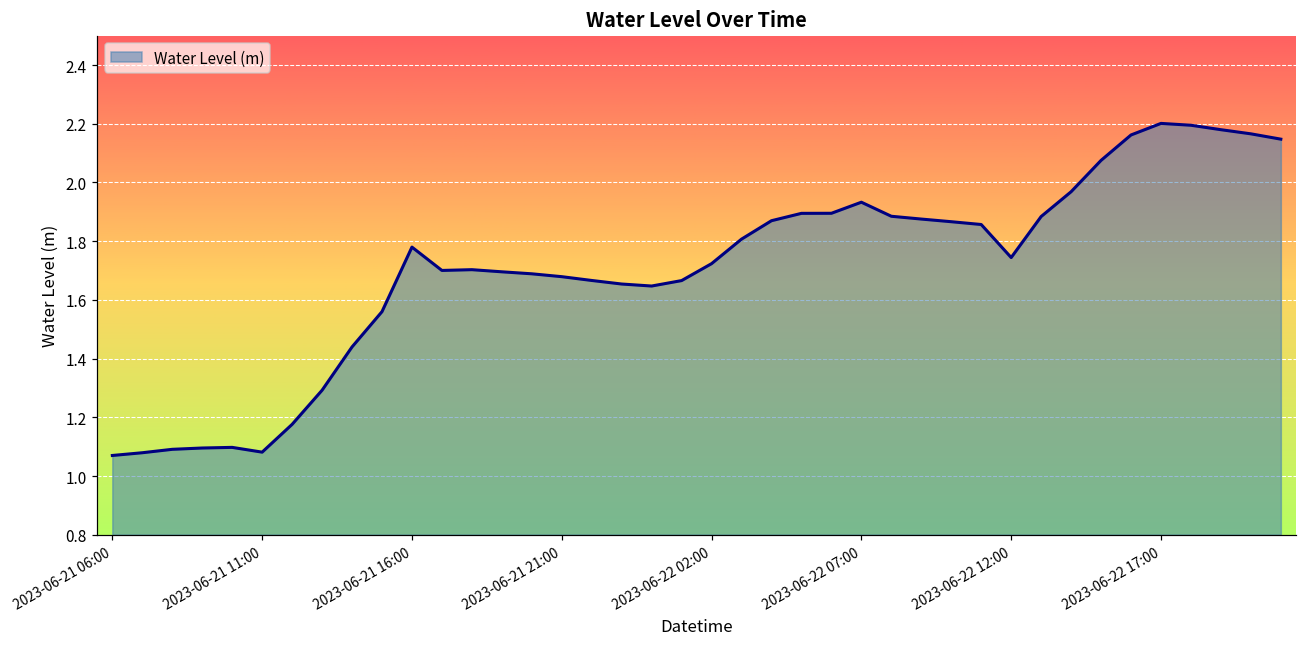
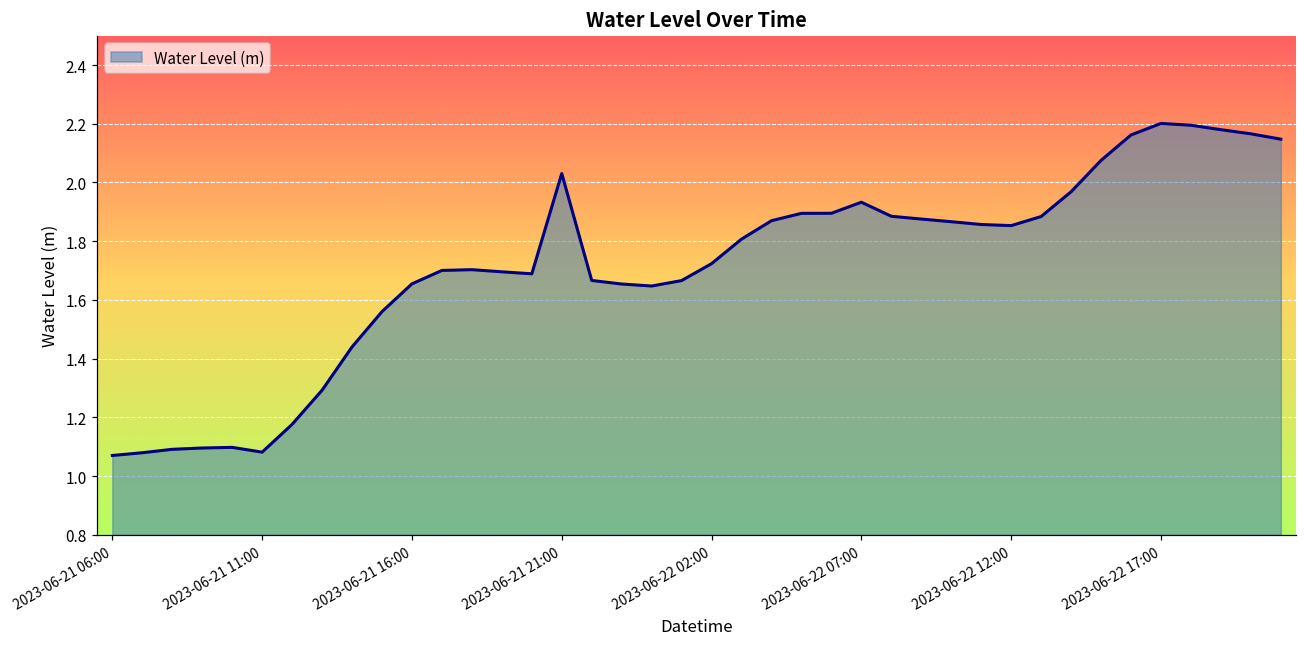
  {
    "2023-06-21 06:00": 1.07,
    "2023-06-21 11:00": 1.08,
-   "2023-06-21 16:00": 1.78,
-   "2023-06-21 21:00": 1.68,
+   "2023-06-21 16:00": 1.65,
+   "2023-06-21 21:00": 2.03,
    "2023-06-22 02:00": 1.72,
    "2023-06-22 07:00": 1.93,
-   "2023-06-22 12:00": 1.74,
+   "2023-06-22 12:00": 1.85,
    "2023-06-22 17:00": 2.20
  }
